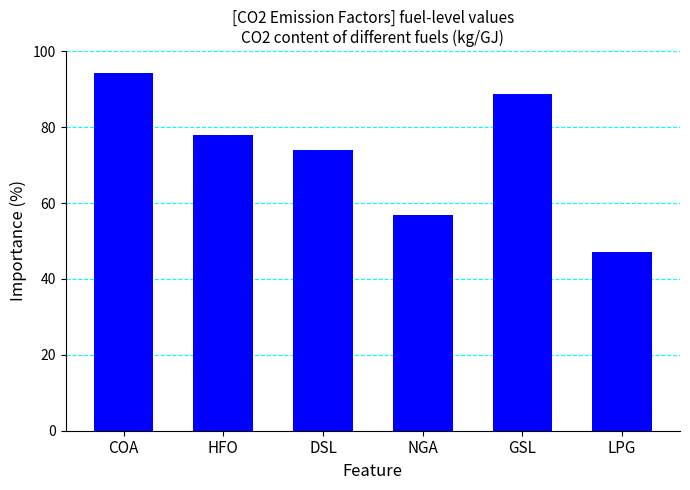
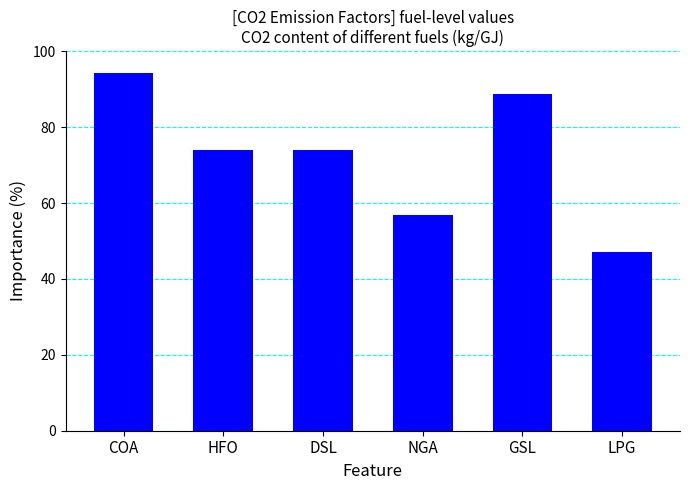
  {
    "COA": 94,
-   "HFO": 78,
+   "HFO": 74,
    "DSL": 74,
    "NGA": 57,
    "GSL": 89,
    "LPG": 47
  }
